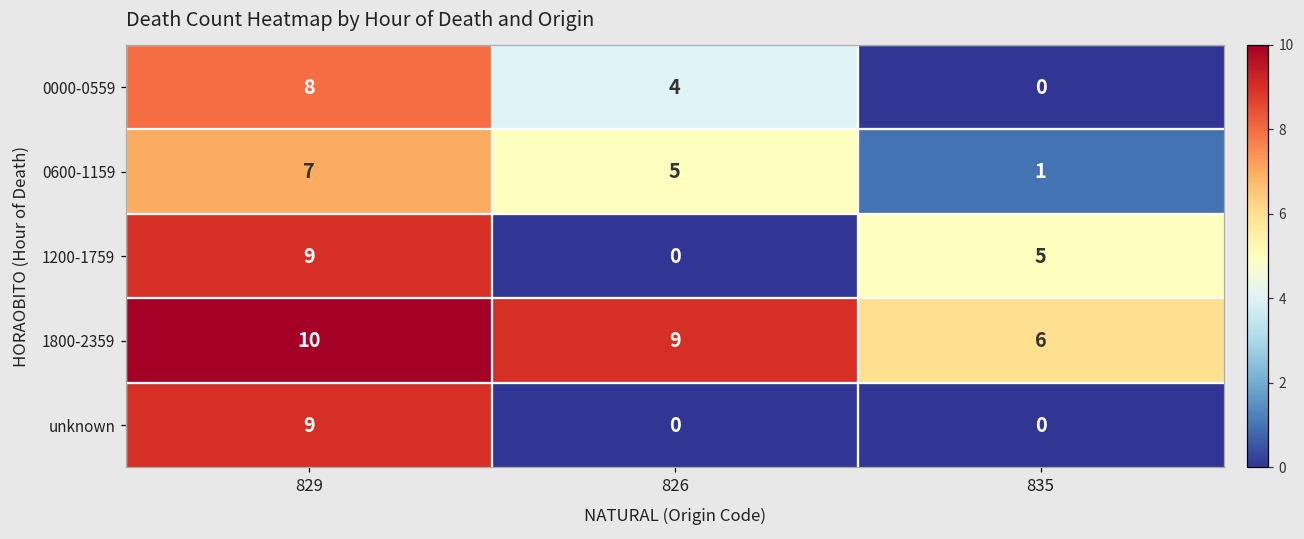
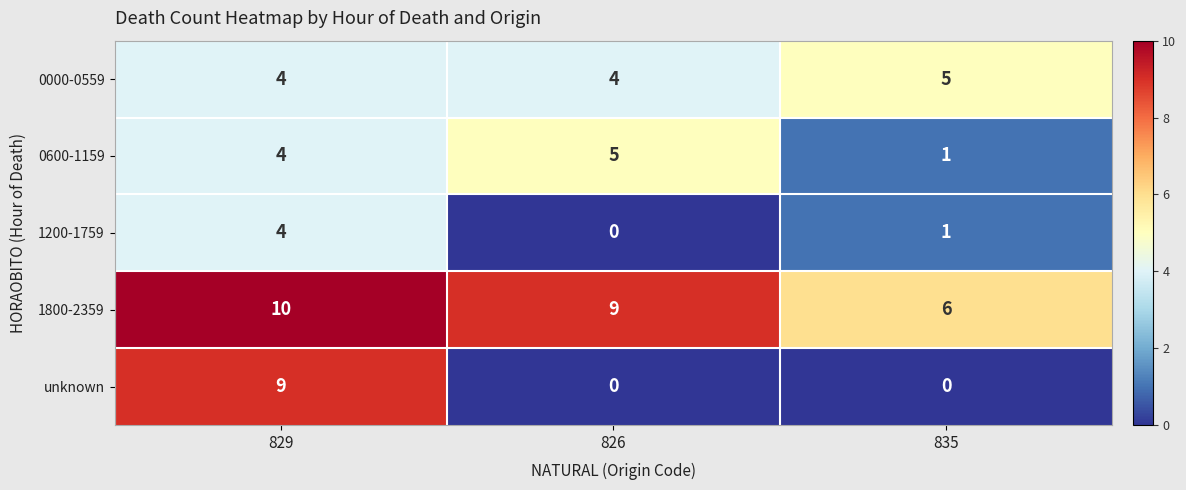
  {
    "0000-0559": {
-     "829": 8,
+     "829": 4,
      "826": 4,
-     "835": 0
+     "835": 5
    },
    "0600-1159": {
-     "829": 7,
+     "829": 4,
      "826": 5,
      "835": 1
    },
    "1200-1759": {
-     "829": 9,
+     "829": 4,
      "826": 0,
-     "835": 5
+     "835": 1
    },
    "1800-2359": {
      "829": 10,
      "826": 9,
      "835": 6
    },
    "unknown": {
      "829": 9,
      "826": 0,
      "835": 0
    }
  }
